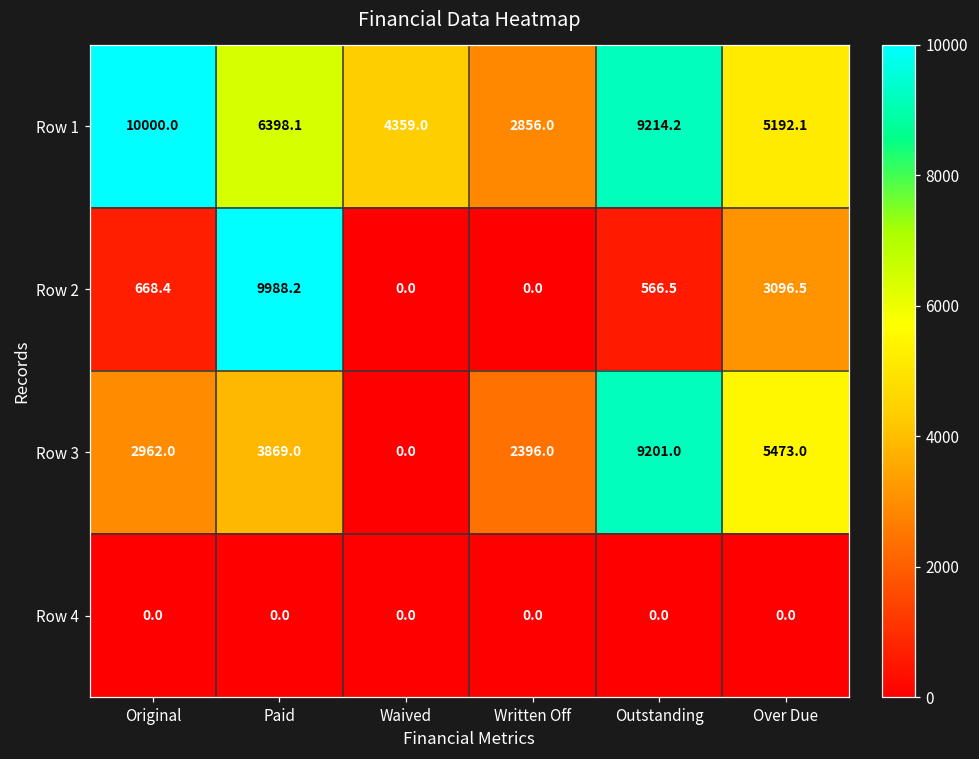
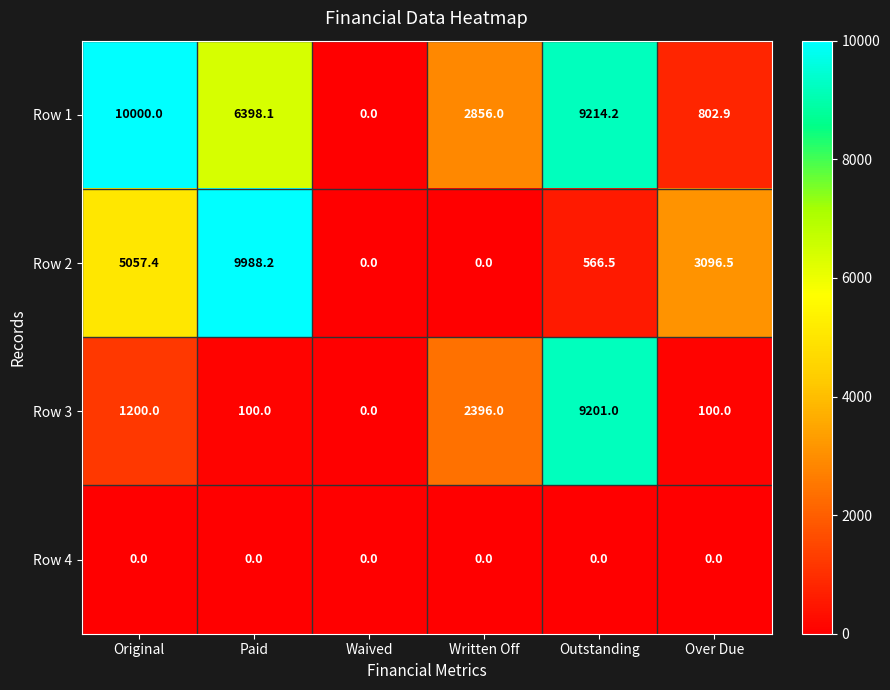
  {
    "Row 1": {
      "Original": 10000.0,
      "Paid": 6398.1,
-     "Waived": 4359.0,
+     "Waived": 0.0,
      "Written Off": 2856.0,
      "Outstanding": 9214.2,
-     "Over Due": 5192.1
+     "Over Due": 802.9
    },
    "Row 2": {
-     "Original": 668.4,
+     "Original": 5057.4,
      "Paid": 9988.2,
      "Waived": 0.0,
      "Written Off": 0.0,
      "Outstanding": 566.5,
      "Over Due": 3096.5
    },
    "Row 3": {
-     "Original": 2962.0,
-     "Paid": 3869.0,
+     "Original": 1200.0,
+     "Paid": 100.0,
      "Waived": 0.0,
      "Written Off": 2396.0,
      "Outstanding": 9201.0,
-     "Over Due": 5473.0
+     "Over Due": 100.0
    },
    "Row 4": {
      "Original": 0.0,
      "Paid": 0.0,
      "Waived": 0.0,
      "Written Off": 0.0,
      "Outstanding": 0.0,
      "Over Due": 0.0
    }
  }
